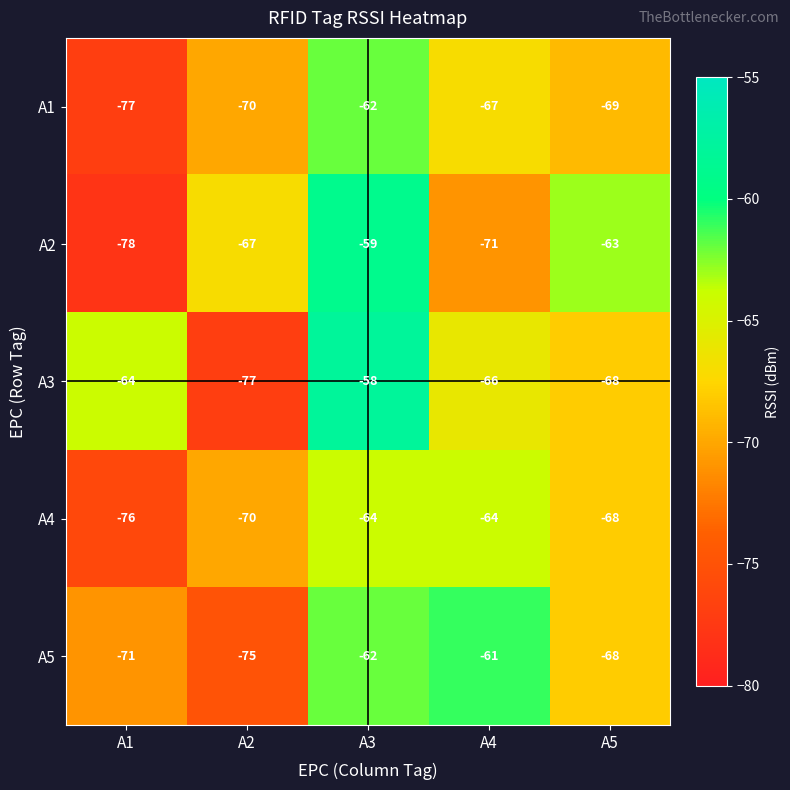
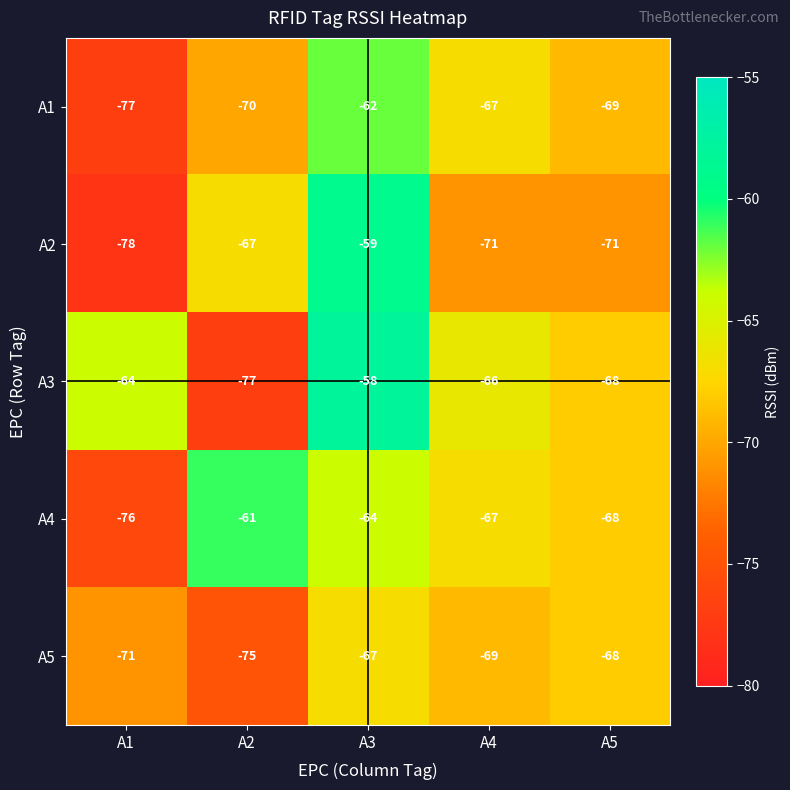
  {
    "A1": {
      "A1": -77,
      "A2": -70,
      "A3": -62,
      "A4": -67,
      "A5": -69
    },
    "A2": {
      "A1": -78,
      "A2": -67,
      "A3": -59,
      "A4": -71,
-     "A5": -63
+     "A5": -71
    },
    "A3": {
      "A1": -64,
      "A2": -77,
      "A3": -58,
      "A4": -66,
      "A5": -68
    },
    "A4": {
      "A1": -76,
-     "A2": -70,
+     "A2": -61,
      "A3": -64,
-     "A4": -64,
+     "A4": -67,
      "A5": -68
    },
    "A5": {
      "A1": -71,
      "A2": -75,
-     "A3": -62,
-     "A4": -61,
+     "A3": -67,
+     "A4": -69,
      "A5": -68
    }
  }
